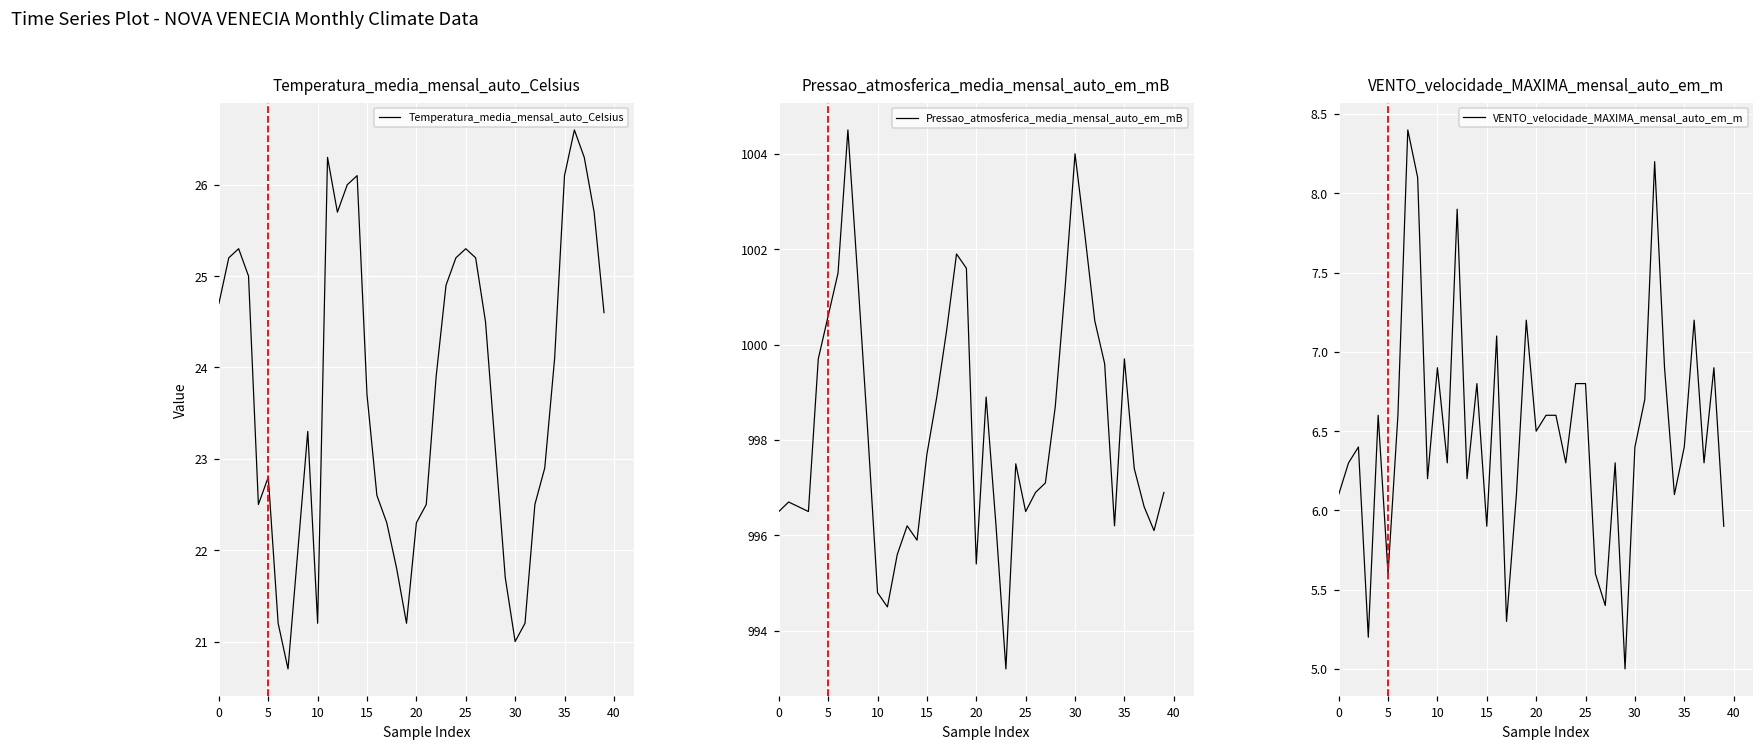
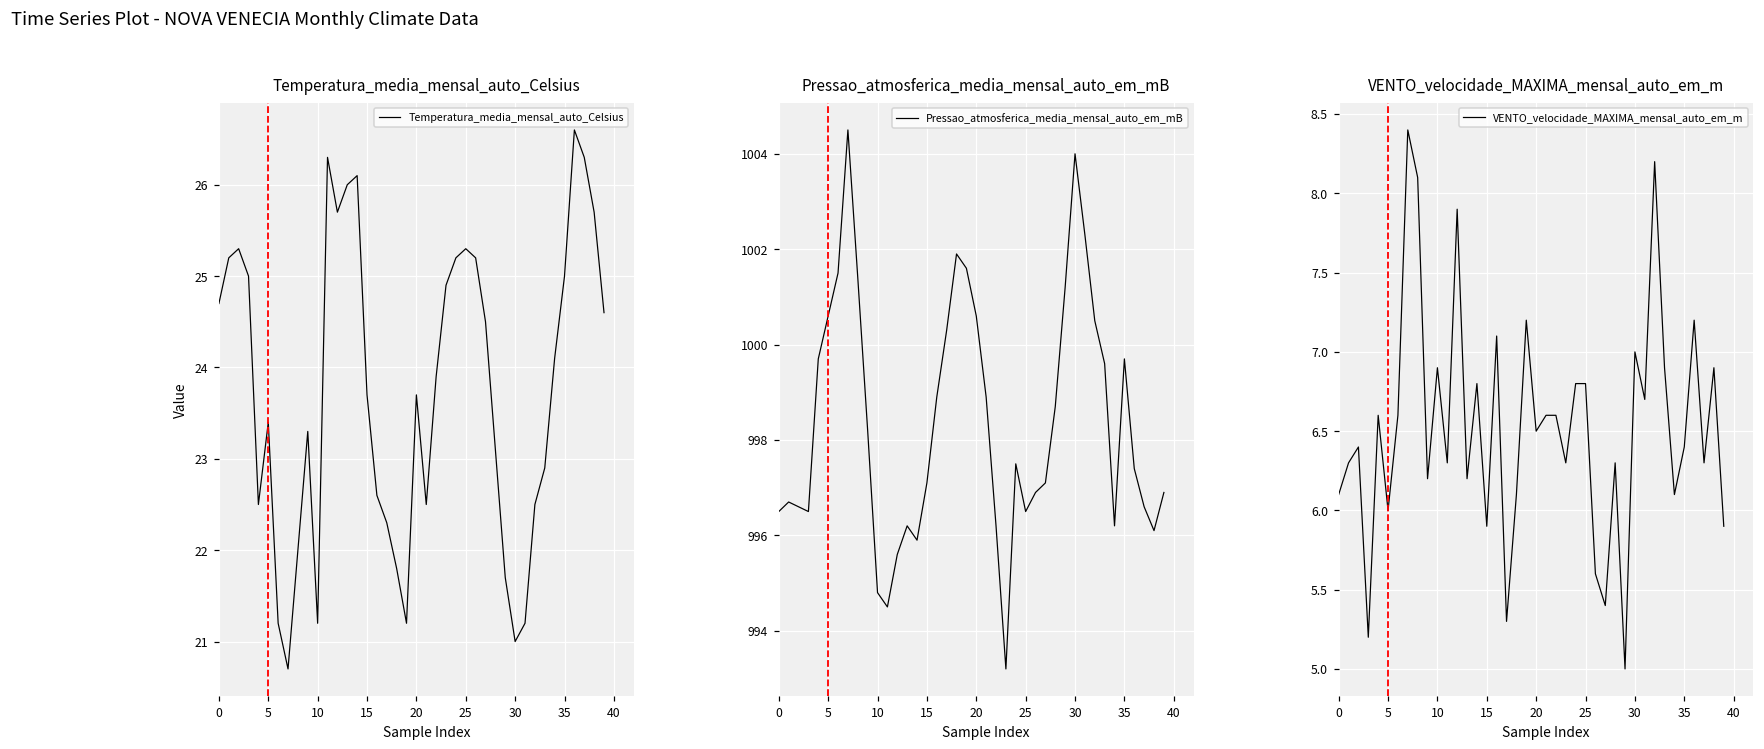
  {
    "Temperatura_media_mensal_auto_Celsius": {
      "0": 24.7,
-     "5": 22.8,
+     "5": 23.4,
      "10": 21.2,
      "15": 23.7,
-     "20": 22.3,
+     "20": 23.7,
      "25": 25.3,
      "30": 21.0,
-     "35": 26.1
+     "35": 25.0
    },
    "Pressao_atmosferica_media_mensal_auto_em_mB": {
      "0": 996.5,
      "5": 1000.6,
      "10": 994.8,
-     "15": 997.7,
-     "20": 995.4,
+     "15": 997.1,
+     "20": 1000.6,
      "25": 996.5,
      "30": 1004.0,
      "35": 999.7
    },
    "VENTO_velocidade_MAXIMA_mensal_auto_em_m": {
      "0": 6.1,
-     "5": 5.6,
+     "5": 6.0,
      "10": 6.9,
      "15": 5.9,
      "20": 6.5,
      "25": 6.8,
-     "30": 6.4,
+     "30": 7.0,
      "35": 6.4
    }
  }
